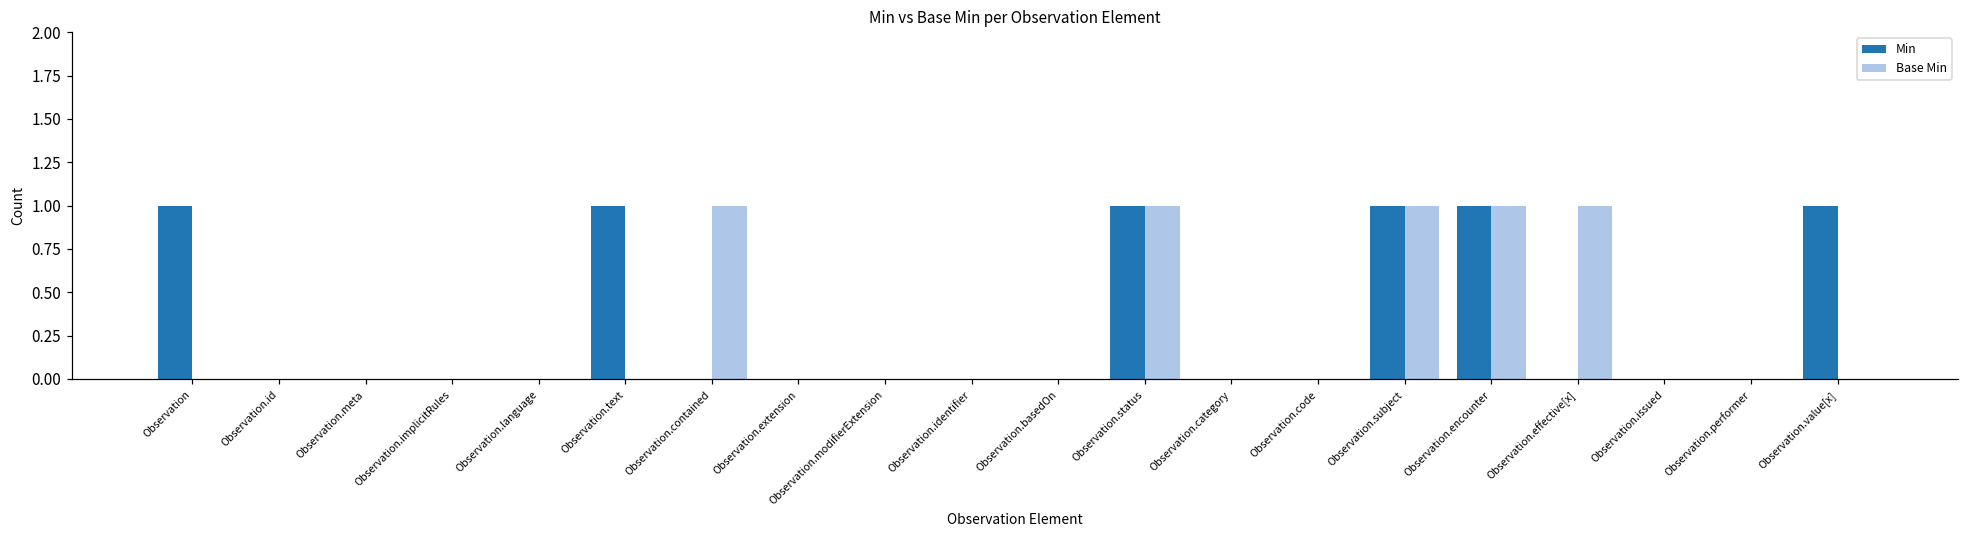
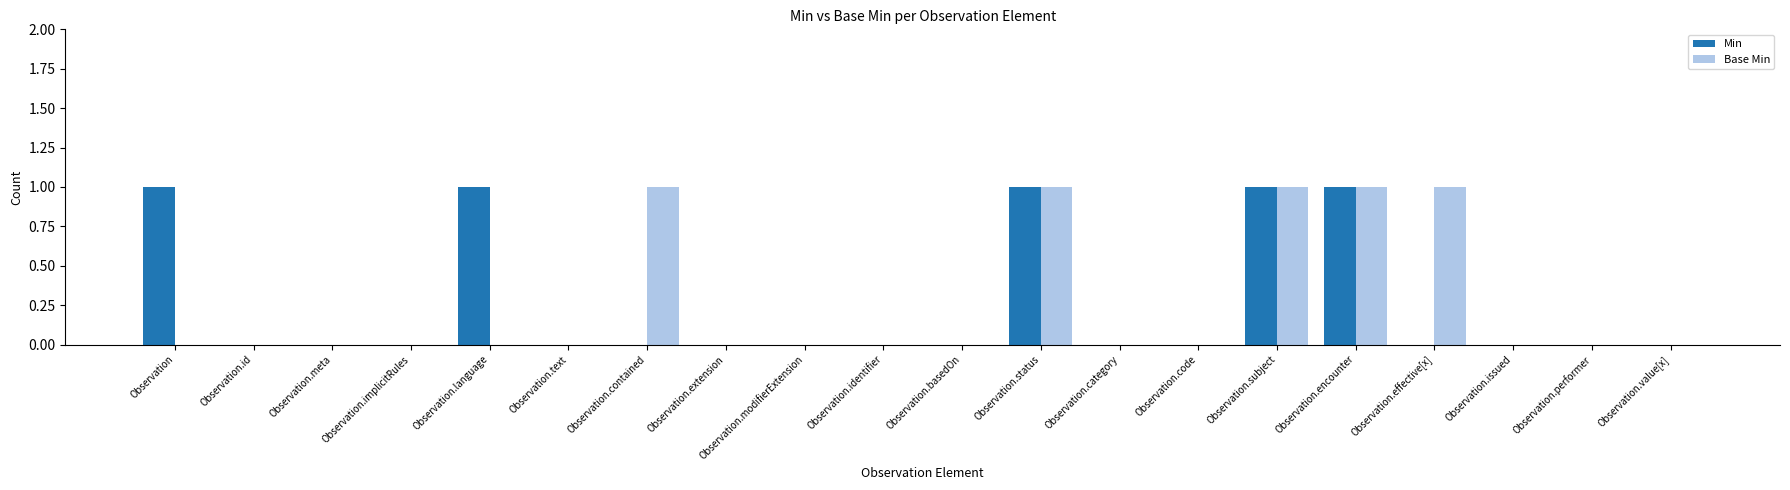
  {
    "Min": {
      "Observation": 1,
      "Observation.id": 0,
      "Observation.meta": 0,
      "Observation.implicitRules": 0,
-     "Observation.language": 0,
-     "Observation.text": 1,
+     "Observation.language": 1,
+     "Observation.text": 0,
      "Observation.contained": 0,
      "Observation.extension": 0,
      "Observation.modifierExtension": 0,
      "Observation.identifier": 0,
      "Observation.basedOn": 0,
      "Observation.status": 1,
      "Observation.category": 0,
      "Observation.code": 0,
      "Observation.subject": 1,
      "Observation.encounter": 1,
      "Observation.effective[x]": 0,
      "Observation.issued": 0,
      "Observation.performer": 0,
-     "Observation.value[x]": 1
+     "Observation.value[x]": 0
    },
    "Base Min": {
      "Observation": 0,
      "Observation.id": 0,
      "Observation.meta": 0,
      "Observation.implicitRules": 0,
      "Observation.language": 0,
      "Observation.text": 0,
      "Observation.contained": 1,
      "Observation.extension": 0,
      "Observation.modifierExtension": 0,
      "Observation.identifier": 0,
      "Observation.basedOn": 0,
      "Observation.status": 1,
      "Observation.category": 0,
      "Observation.code": 0,
      "Observation.subject": 1,
      "Observation.encounter": 1,
      "Observation.effective[x]": 1,
      "Observation.issued": 0,
      "Observation.performer": 0,
      "Observation.value[x]": 0
    }
  }
